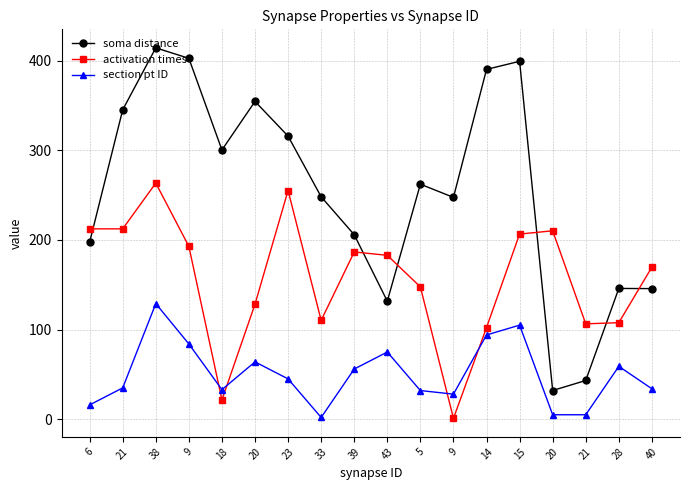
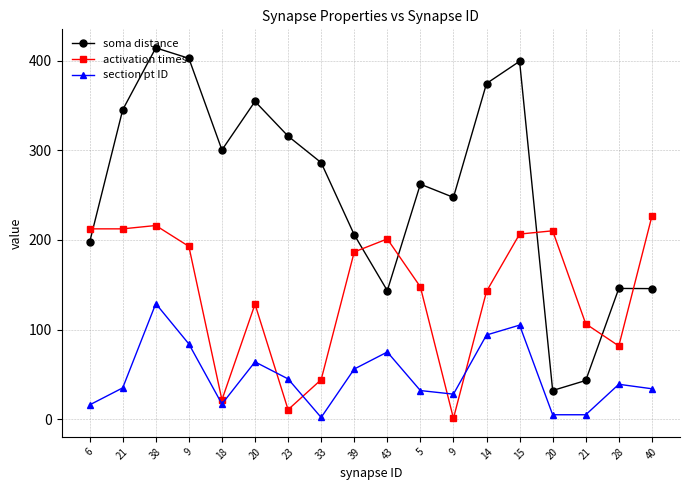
  {
    "soma distance": {
      "6": 200,
      "38": 410,
      "18": 300,
      "23": 320,
-     "33": 250,
+     "33": 290,
      "39": 210,
-     "43": 130,
+     "43": 140,
      "5": 260,
-     "14": 390,
+     "14": 370,
      "15": 400,
      "28": 150,
      "40": 150
    },
    "activation times": {
      "6": 210,
-     "38": 260,
+     "38": 220,
      "18": 20,
-     "23": 260,
-     "33": 110,
+     "23": 10,
+     "33": 40,
      "39": 190,
-     "43": 180,
+     "43": 200,
      "5": 150,
-     "14": 100,
+     "14": 140,
      "15": 210,
-     "28": 110,
-     "40": 170
+     "28": 80,
+     "40": 230
    },
    "section pt ID": {
      "6": 20,
      "38": 130,
-     "18": 30,
+     "18": 20,
      "23": 50,
      "33": 0,
      "39": 60,
      "43": 80,
      "5": 30,
      "14": 90,
      "15": 110,
-     "28": 60,
+     "28": 40,
      "40": 30
    }
  }
